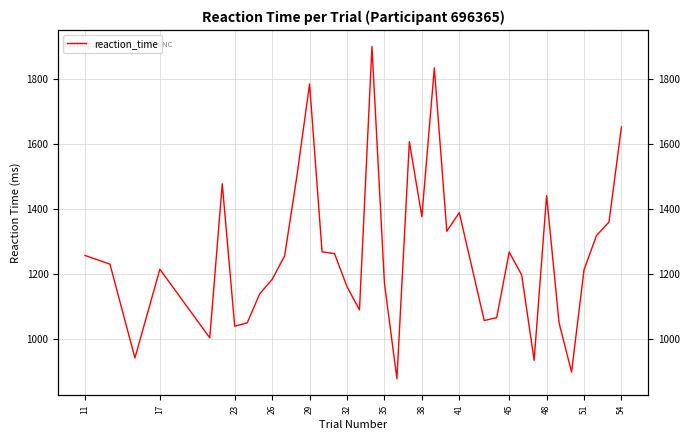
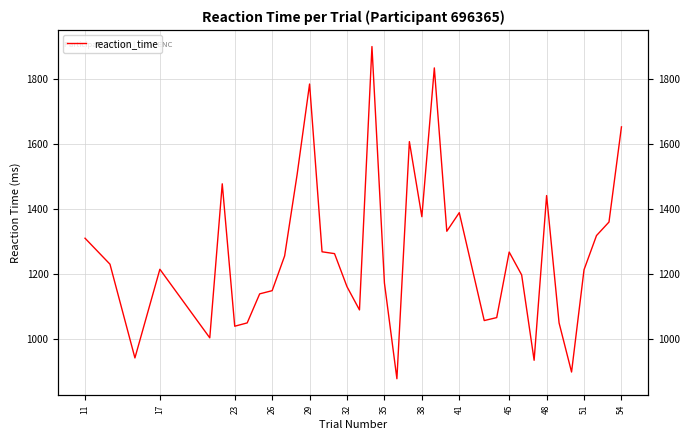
  {
-   "11": 1260,
+   "11": 1310,
    "17": 1220,
    "23": 1040,
-   "26": 1180,
+   "26": 1150,
    "29": 1780,
    "32": 1160,
    "35": 1170,
    "38": 1380,
    "41": 1390,
    "45": 1270,
    "48": 1440,
    "51": 1210,
    "54": 1650
  }
